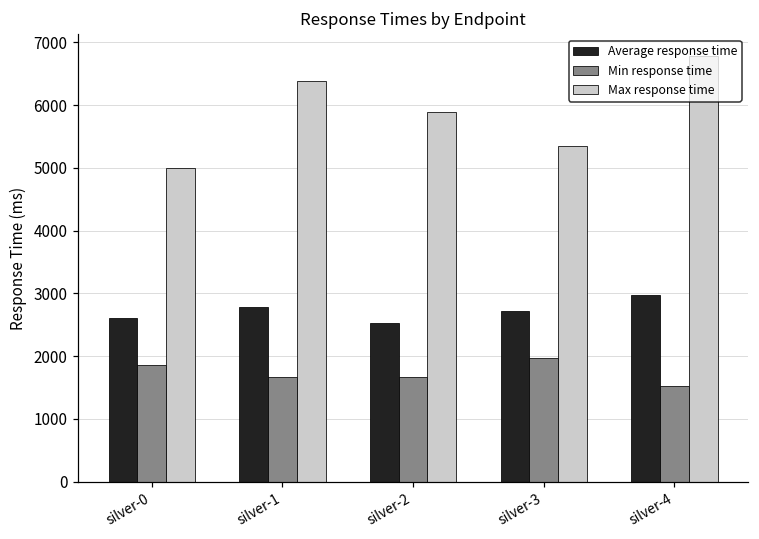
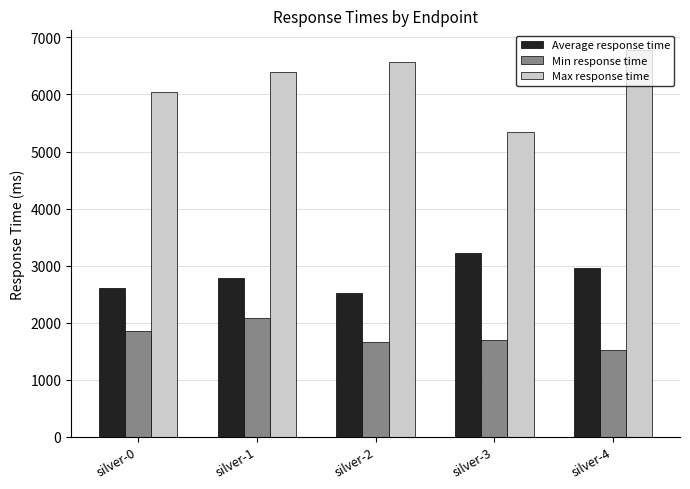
  {
    "Average response time": {
      "silver-0": 2600,
      "silver-1": 2800,
      "silver-2": 2500,
-     "silver-3": 2700,
+     "silver-3": 3200,
      "silver-4": 3000
    },
    "Min response time": {
      "silver-0": 1900,
-     "silver-1": 1700,
+     "silver-1": 2100,
      "silver-2": 1700,
-     "silver-3": 2000,
+     "silver-3": 1700,
      "silver-4": 1500
    },
    "Max response time": {
-     "silver-0": 5000,
+     "silver-0": 6000,
      "silver-1": 6400,
-     "silver-2": 5900,
+     "silver-2": 6600,
      "silver-3": 5300
    }
  }
